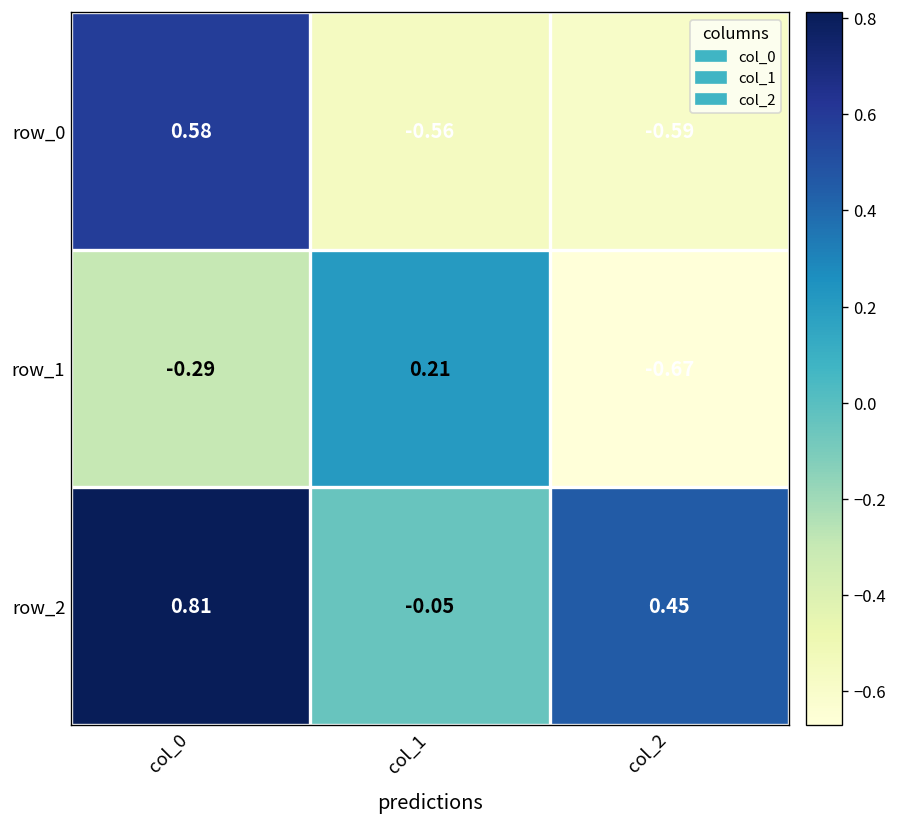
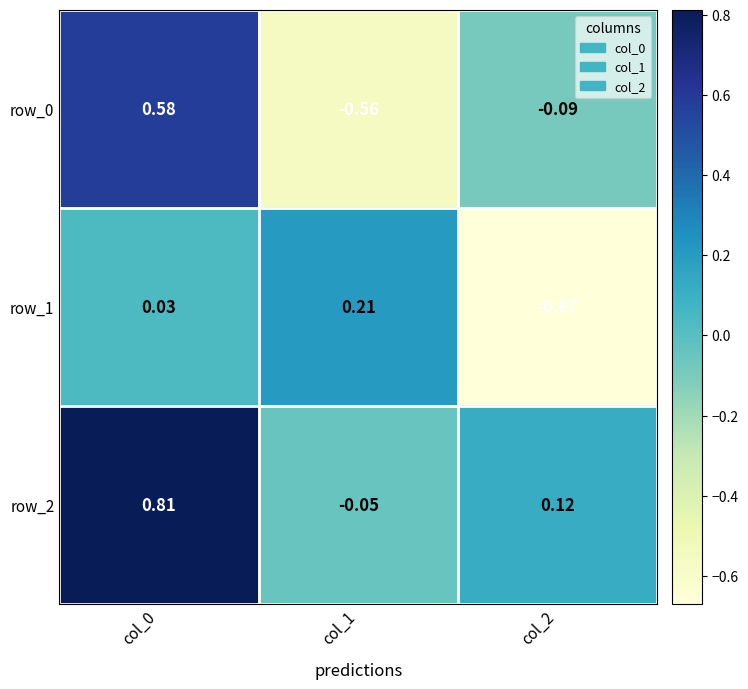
  {
    "row_0": {
      "col_0": 0.58,
      "col_1": -0.56,
-     "col_2": -0.59
+     "col_2": -0.09
    },
    "row_1": {
-     "col_0": -0.29,
+     "col_0": 0.03,
      "col_1": 0.21
    },
    "row_2": {
      "col_0": 0.81,
      "col_1": -0.05,
-     "col_2": 0.45
+     "col_2": 0.12
    }
  }
